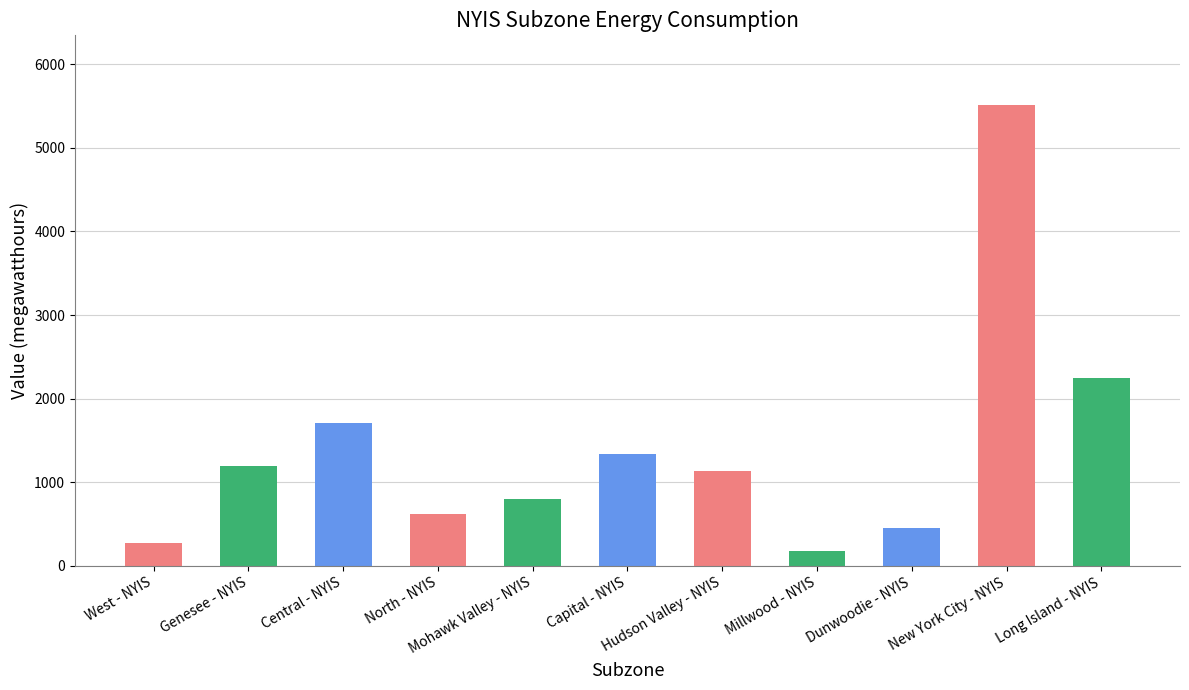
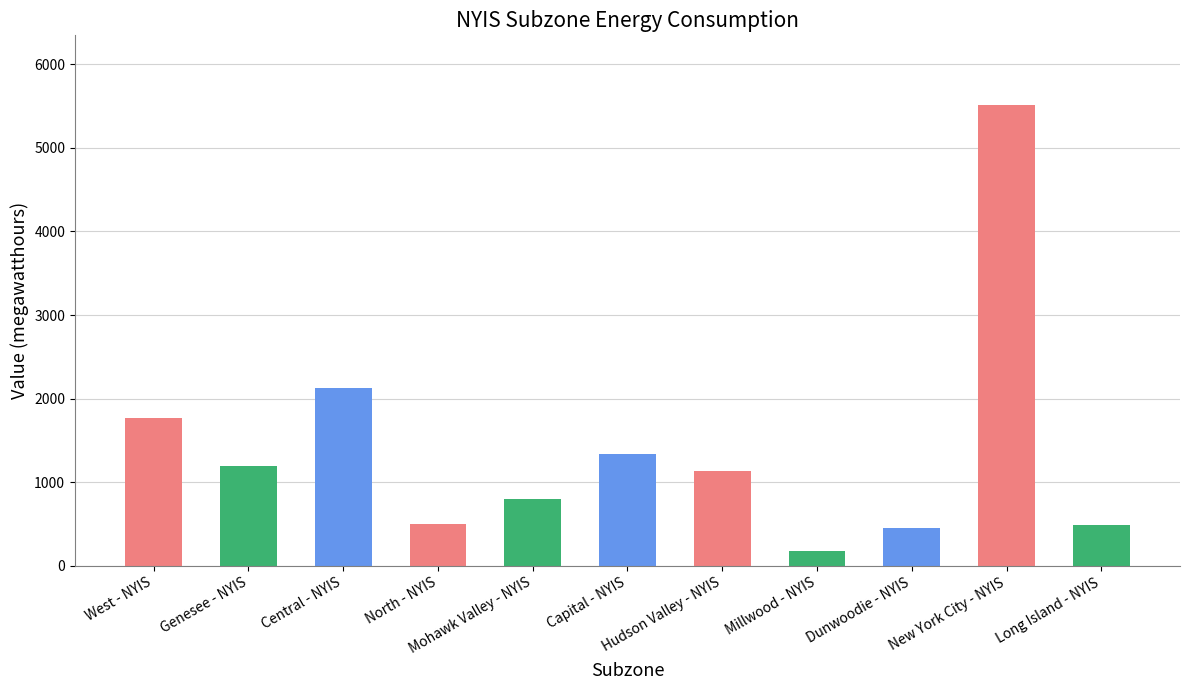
  {
-   "West - NYIS": 300,
+   "West - NYIS": 1800,
    "Genesee - NYIS": 1200,
-   "Central - NYIS": 1700,
-   "North - NYIS": 600,
+   "Central - NYIS": 2100,
+   "North - NYIS": 500,
    "Mohawk Valley - NYIS": 800,
    "Capital - NYIS": 1300,
    "Hudson Valley - NYIS": 1100,
    "Millwood - NYIS": 200,
    "Dunwoodie - NYIS": 500,
    "New York City - NYIS": 5500,
-   "Long Island - NYIS": 2300
+   "Long Island - NYIS": 500
  }
